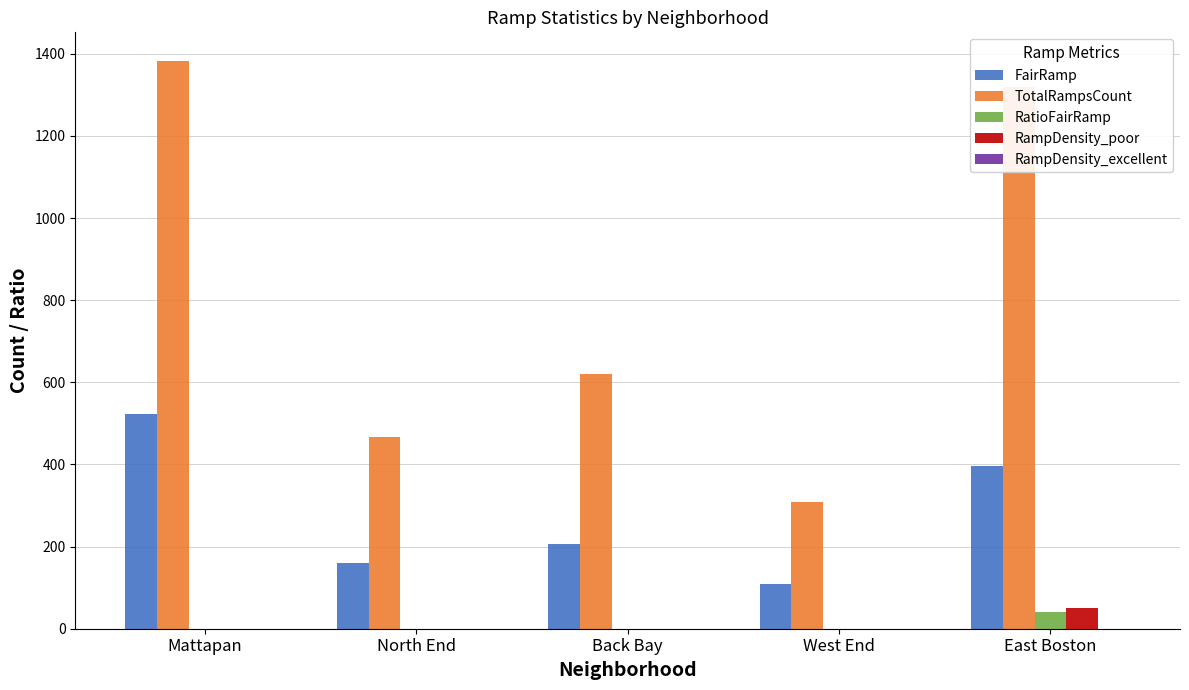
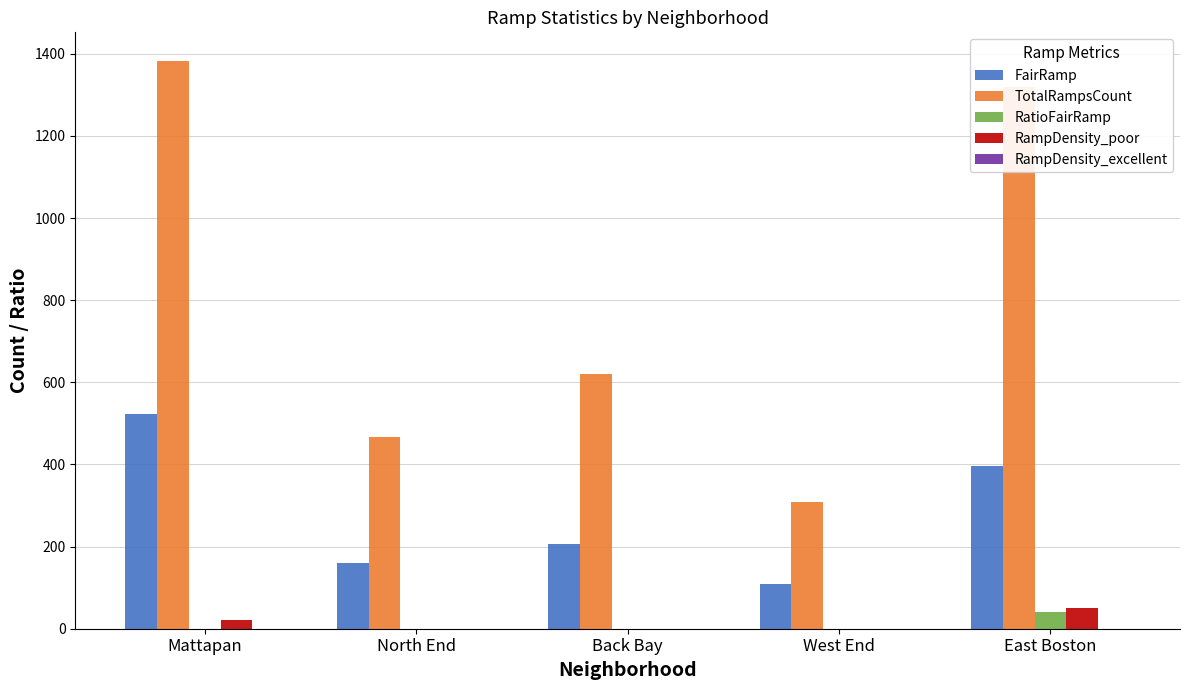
  {
    "FairRamp": {
      "Mattapan": 520,
      "North End": 160,
      "Back Bay": 210,
      "West End": 110,
      "East Boston": 400
    },
    "TotalRampsCount": {
      "Mattapan": 1380,
      "North End": 470,
      "Back Bay": 620,
      "West End": 310
    },
    "RatioFairRamp": {
      "East Boston": 40
    },
    "RampDensity_poor": {
-     "Mattapan": 0,
+     "Mattapan": 20,
      "East Boston": 50
    }
  }
